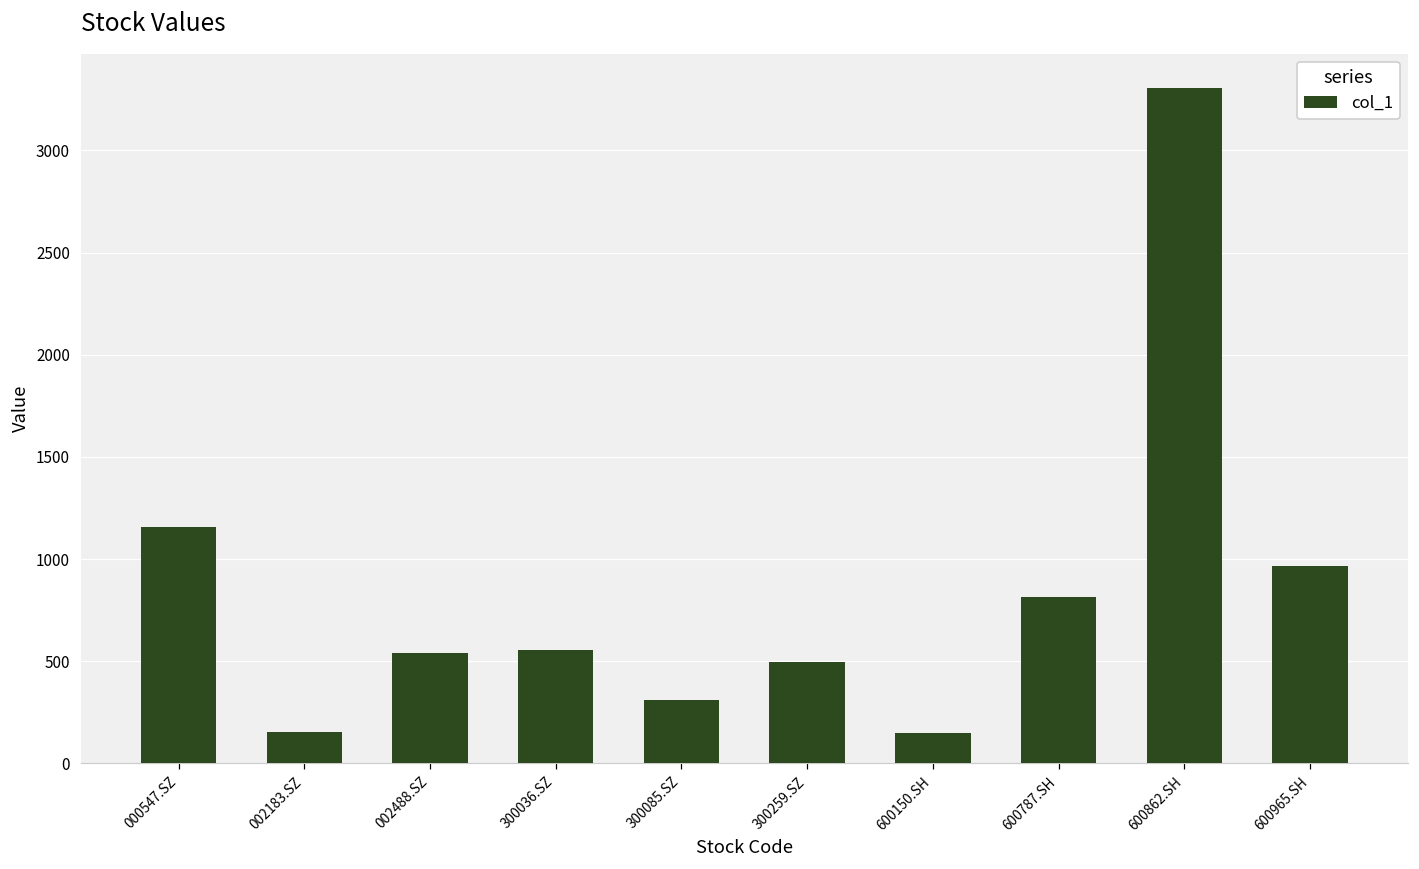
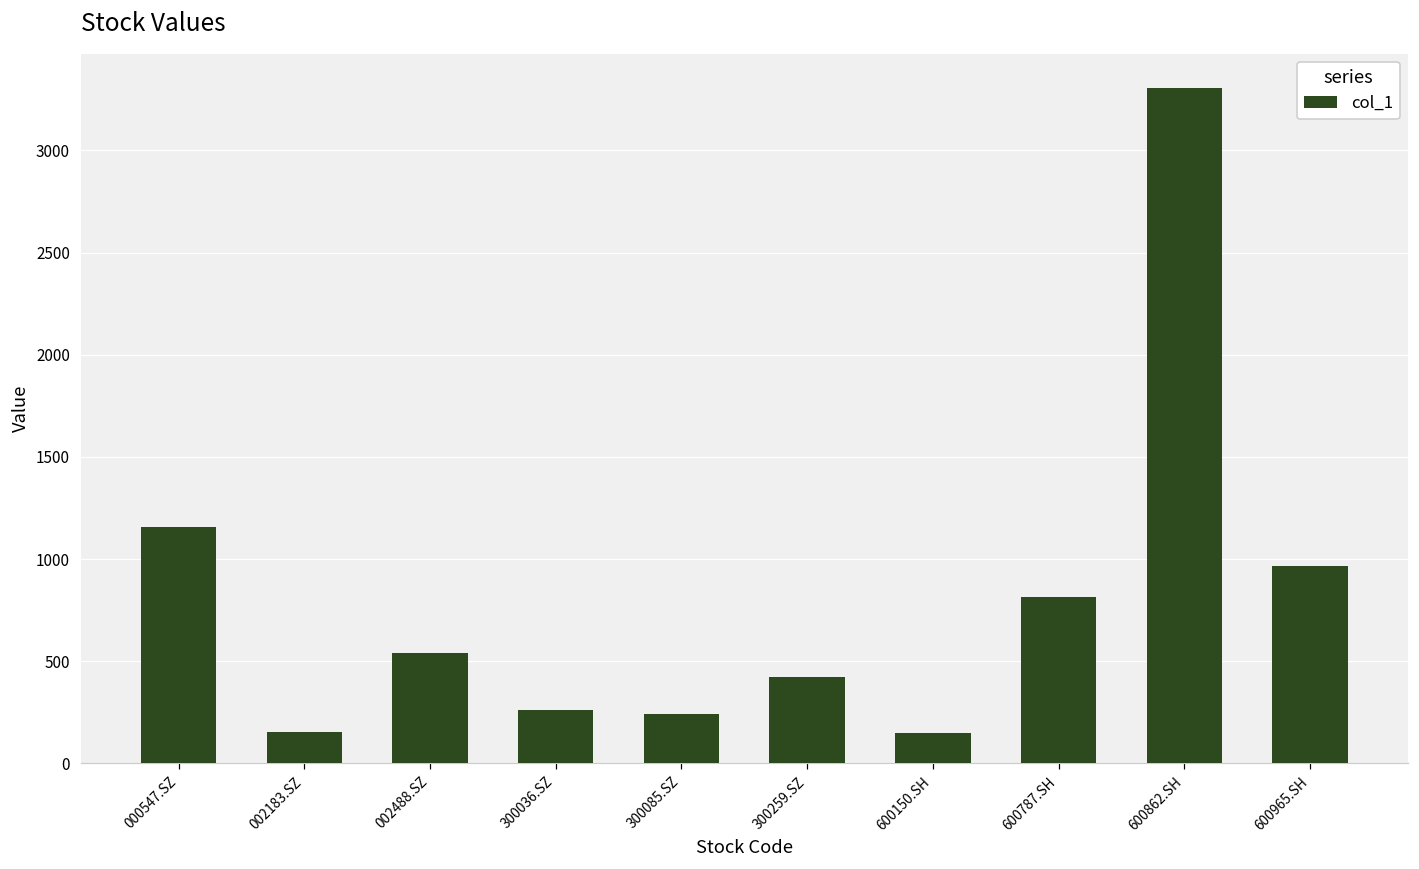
  {
    "000547.SZ": 1160,
    "002183.SZ": 150,
    "002488.SZ": 540,
-   "300036.SZ": 560,
-   "300085.SZ": 310,
-   "300259.SZ": 490,
+   "300036.SZ": 260,
+   "300085.SZ": 240,
+   "300259.SZ": 420,
    "600150.SH": 150,
    "600787.SH": 810,
    "600862.SH": 3310,
    "600965.SH": 970
  }
